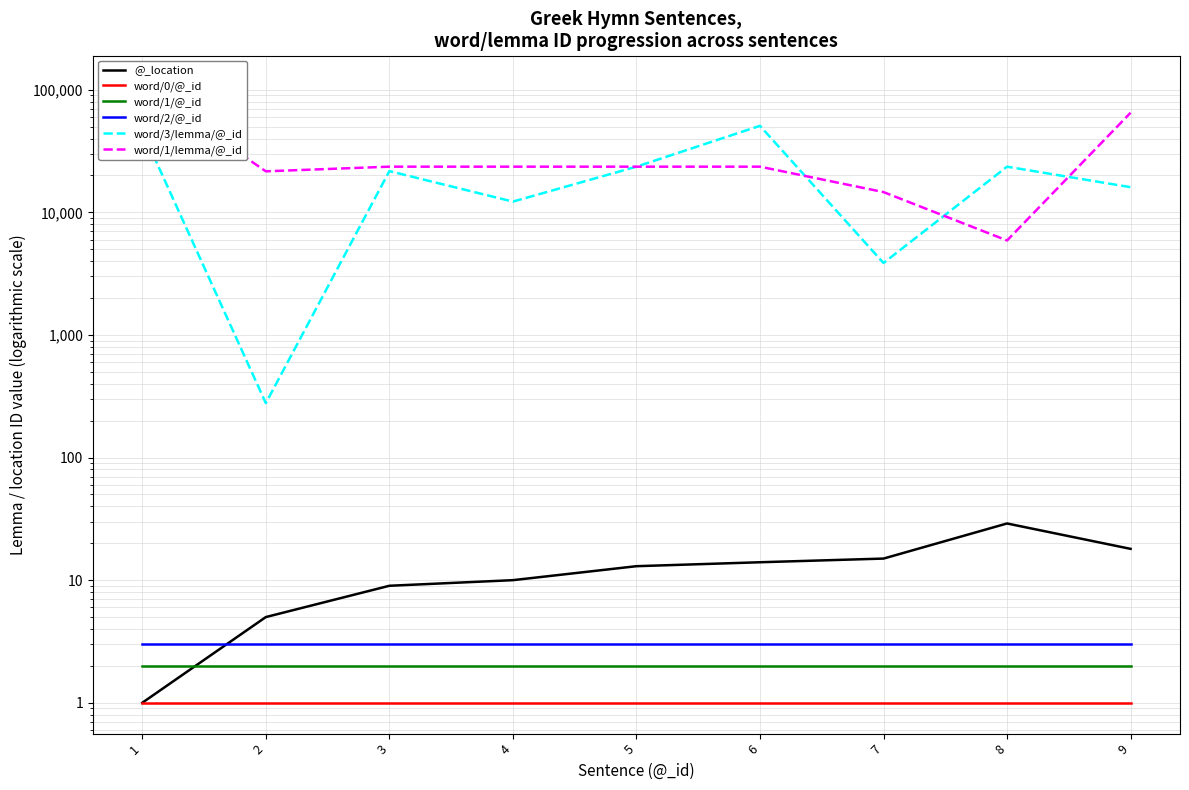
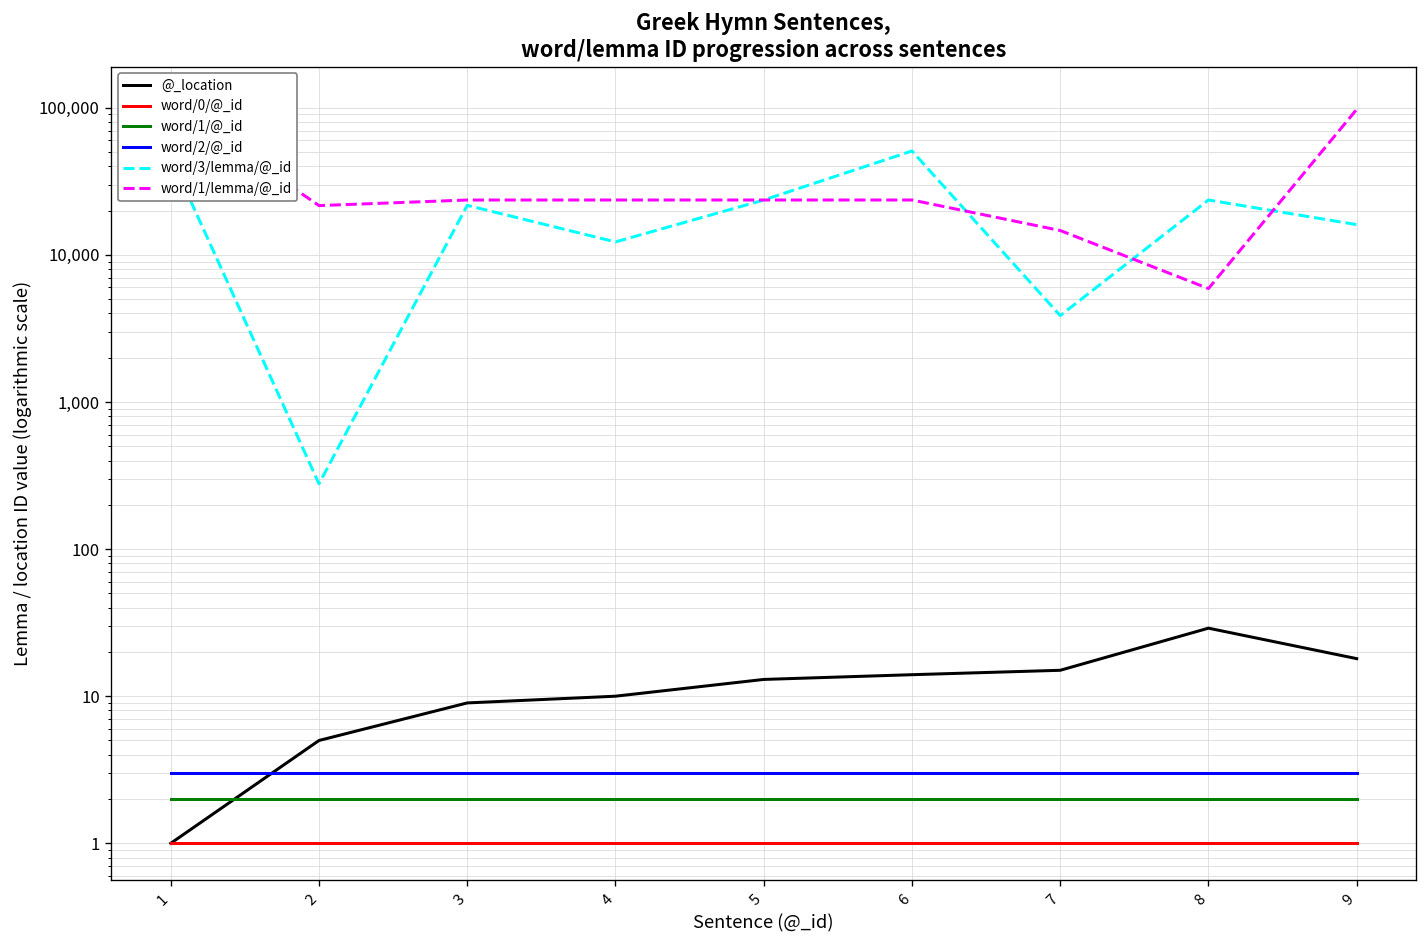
  {
    "@_location": {
      "2": "5",
      "3": "9",
      "4": "10",
      "5": "13",
      "6": "14",
      "7": "15",
      "8": "29",
      "9": "18"
    },
    "word/0/@_id": {
      "2": "1",
      "3": "1",
      "4": "1",
      "5": "1",
      "6": "1",
      "7": "1",
      "8": "1",
      "9": "1"
    },
    "word/1/@_id": {
      "1": "2",
      "2": "2",
      "3": "2",
      "4": "2",
      "5": "2",
      "6": "2",
      "7": "2",
      "8": "2",
      "9": "2"
    },
    "word/2/@_id": {
      "1": "3",
      "2": "3",
      "3": "3",
      "4": "3",
      "5": "3",
      "6": "3",
      "7": "3",
      "8": "3",
      "9": "3"
    },
    "word/3/lemma/@_id": {
      "2": "280",
      "3": "22,000",
      "4": "12,000",
      "6": "51,000",
      "7": "3,900",
      "8": "24,000",
      "9": "16,000"
    },
    "word/1/lemma/@_id": {
      "2": "22,000",
      "3": "24,000",
      "4": "24,000",
      "6": "24,000",
      "7": "15,000",
      "8": "6,000",
-     "9": "60,000"
+     "9": "100,000"
    }
  }
